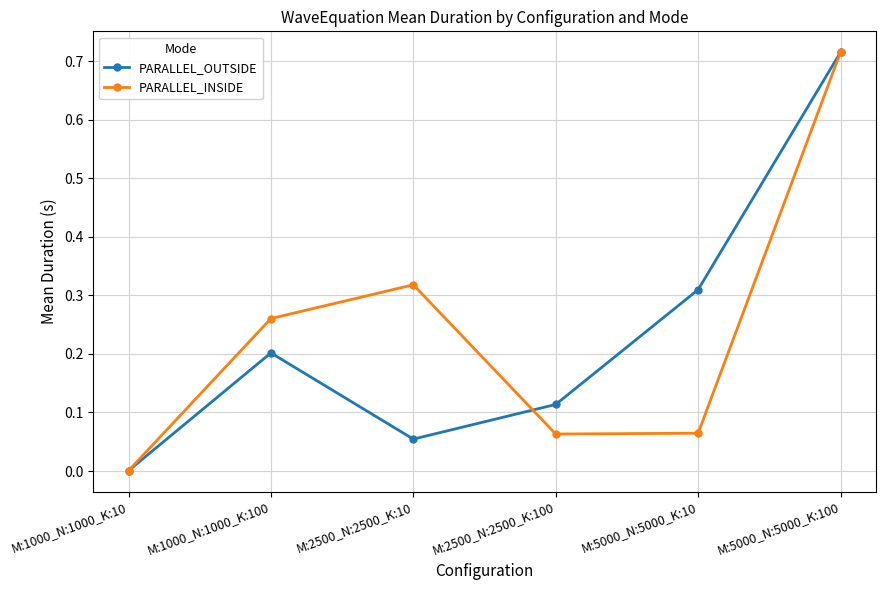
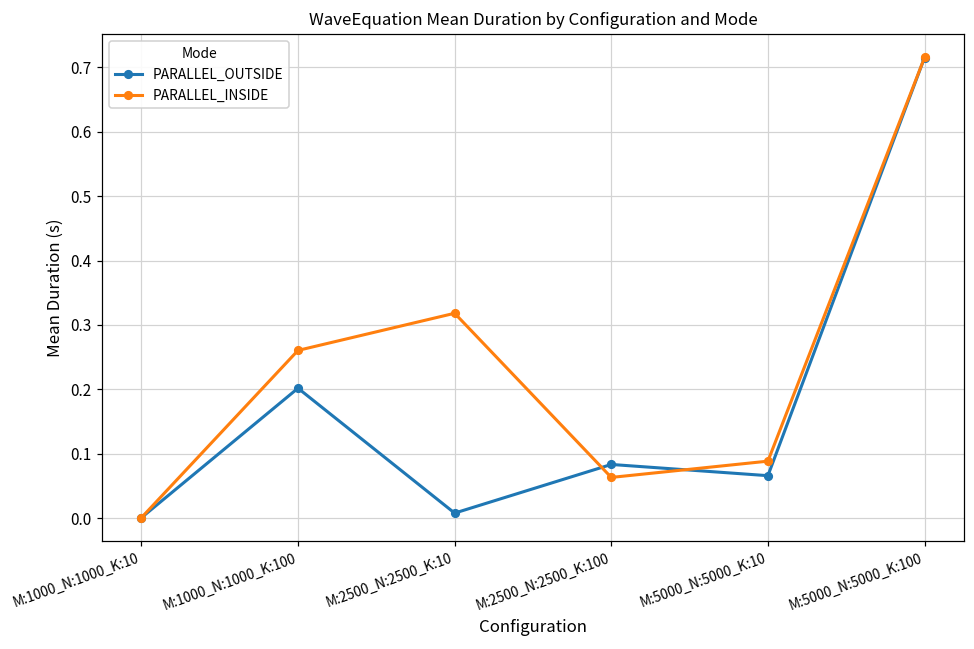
  {
    "PARALLEL_OUTSIDE": {
      "M:1000_N:1000_K:100": 0.20,
-     "M:2500_N:2500_K:10": 0.05,
-     "M:2500_N:2500_K:100": 0.11,
-     "M:5000_N:5000_K:10": 0.31
+     "M:2500_N:2500_K:10": 0.01,
+     "M:2500_N:2500_K:100": 0.08,
+     "M:5000_N:5000_K:10": 0.07
    },
    "PARALLEL_INSIDE": {
      "M:1000_N:1000_K:100": 0.26,
      "M:2500_N:2500_K:10": 0.32,
      "M:2500_N:2500_K:100": 0.06,
-     "M:5000_N:5000_K:10": 0.06
+     "M:5000_N:5000_K:10": 0.09
    }
  }
